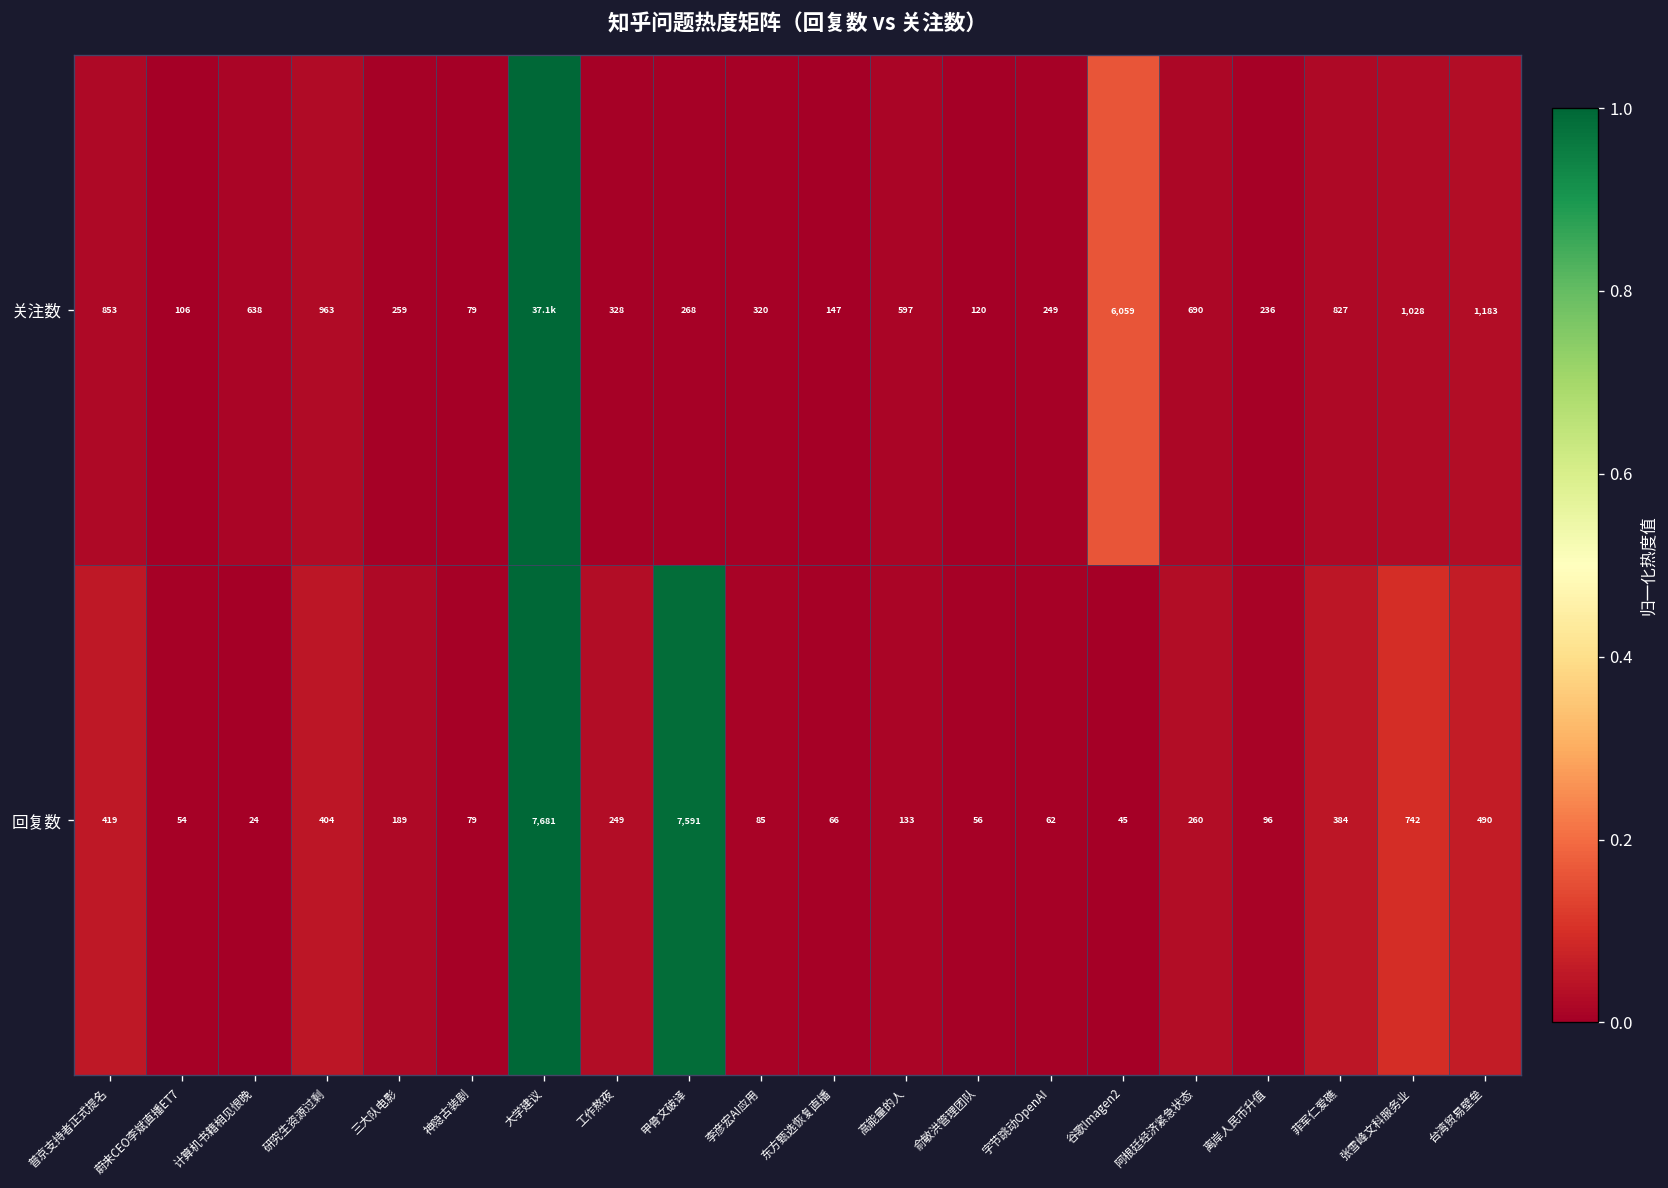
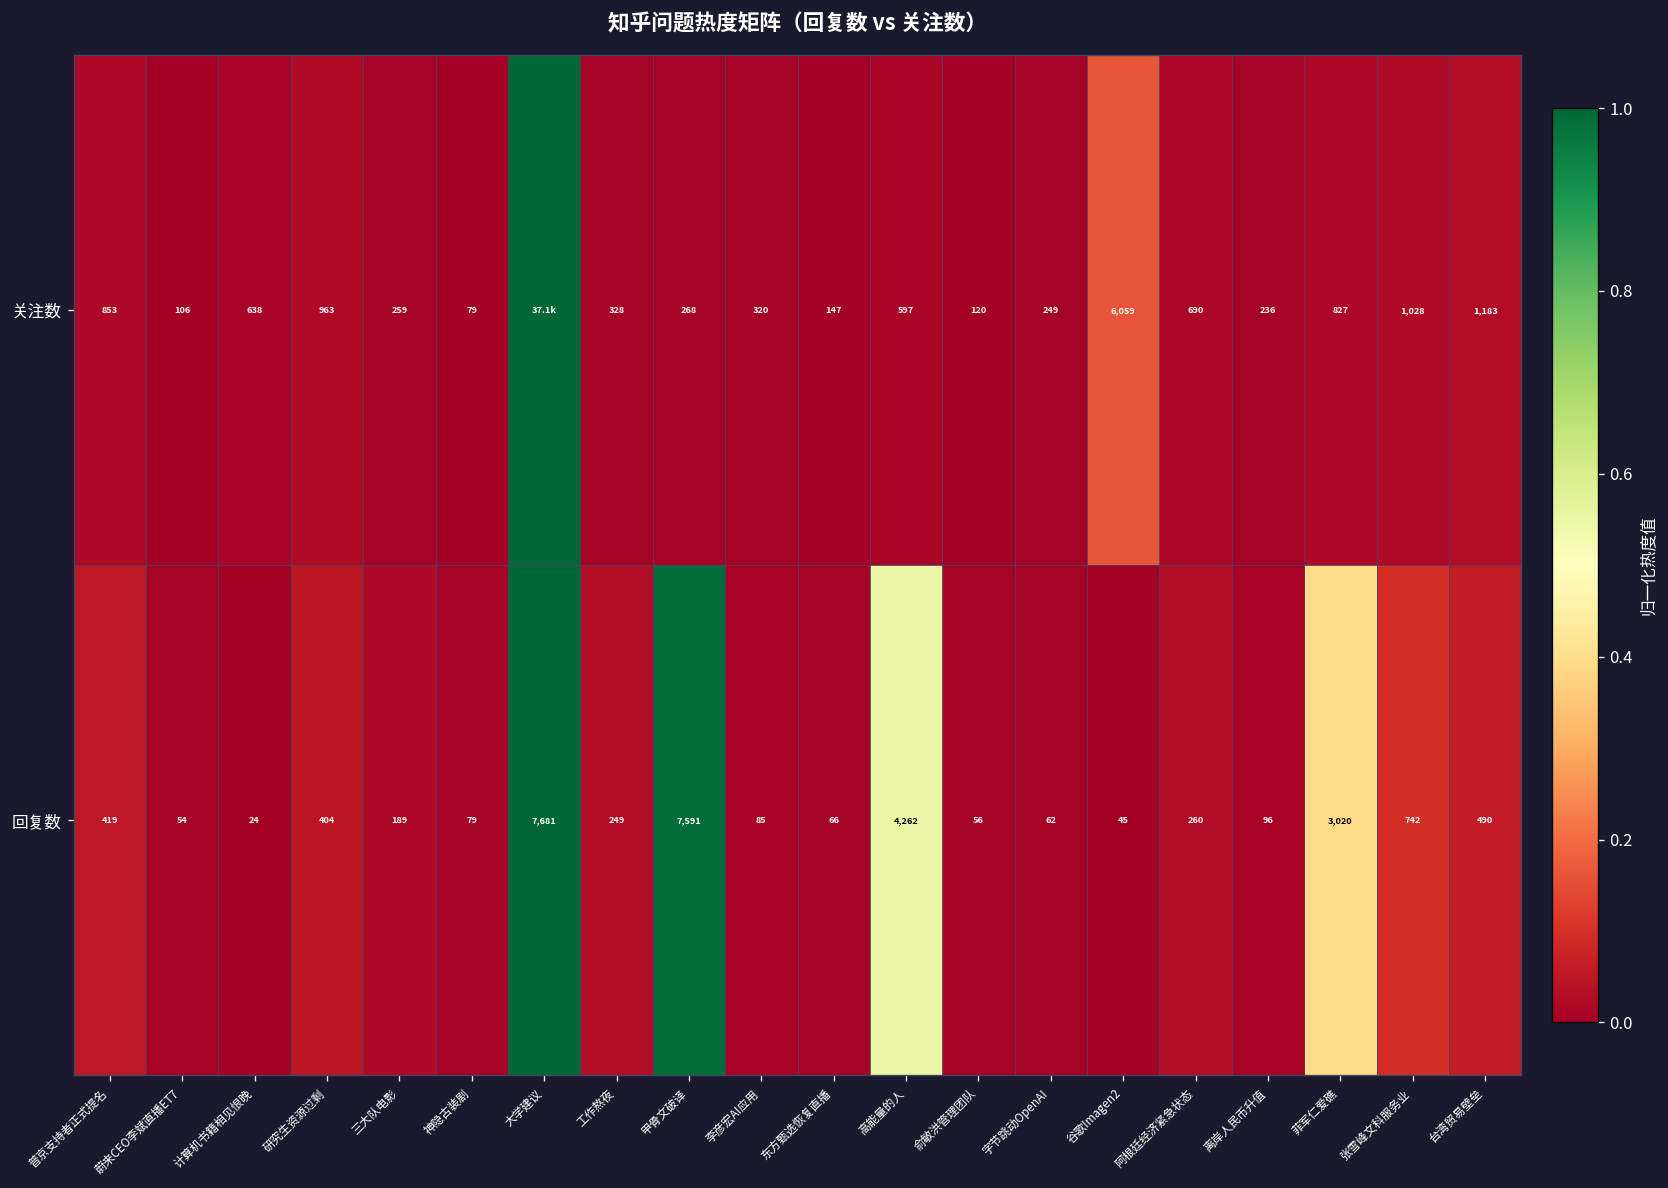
  {
    "关注数": {
      "普京支持者正式提名": "853",
      "蔚来CEO李斌直播ET7": "106",
      "计算机书籍相见恨晚": "638",
      "研究生资源过剩": "963",
      "三大队电影": "259",
      "神隐古装剧": "79",
      "大学建议": "37.1k",
      "工作熬夜": "328",
      "甲骨文破译": "268",
      "李彦宏AI应用": "320",
      "东方甄选恢复直播": "147",
      "高能量的人": "597",
      "俞敏洪管理团队": "120",
      "字节跳动OpenAI": "249",
      "谷歌Imagen2": "6,059",
      "阿根廷经济紧急状态": "690",
      "离岸人民币升值": "236",
      "菲军仁爱礁": "827",
      "张雪峰文科服务业": "1,028",
      "台湾贸易壁垒": "1,183"
    },
    "回复数": {
      "普京支持者正式提名": "419",
      "蔚来CEO李斌直播ET7": "54",
      "计算机书籍相见恨晚": "24",
      "研究生资源过剩": "404",
      "三大队电影": "189",
      "神隐古装剧": "79",
      "大学建议": "7,681",
      "工作熬夜": "249",
      "甲骨文破译": "7,591",
      "李彦宏AI应用": "85",
      "东方甄选恢复直播": "66",
-     "高能量的人": "133",
+     "高能量的人": "4,262",
      "俞敏洪管理团队": "56",
      "字节跳动OpenAI": "62",
      "谷歌Imagen2": "45",
      "阿根廷经济紧急状态": "260",
      "离岸人民币升值": "96",
-     "菲军仁爱礁": "384",
+     "菲军仁爱礁": "3,020",
      "张雪峰文科服务业": "742",
      "台湾贸易壁垒": "490"
    }
  }
